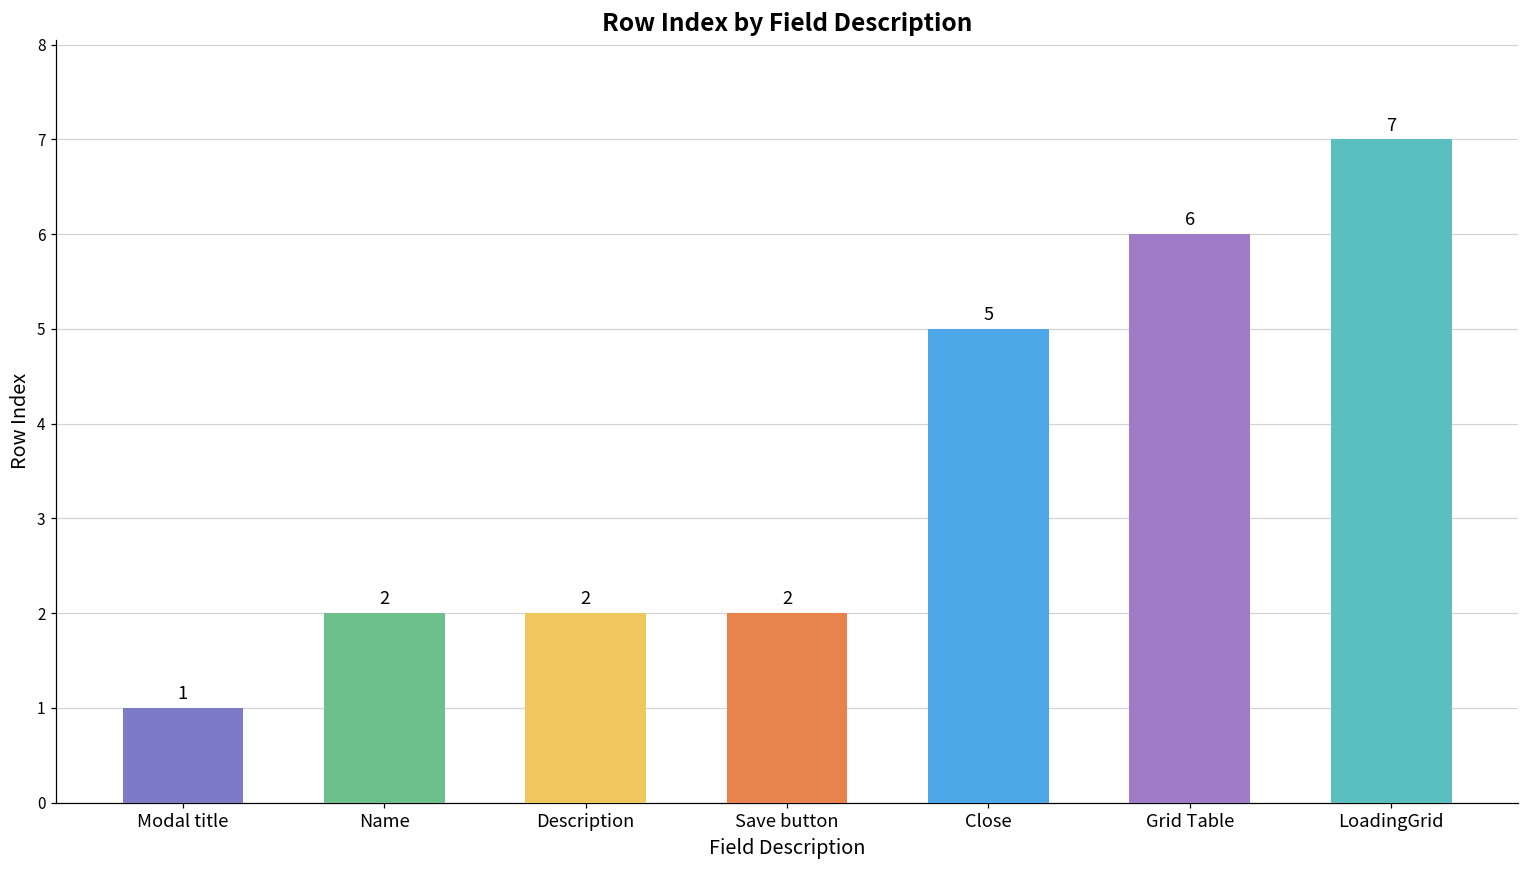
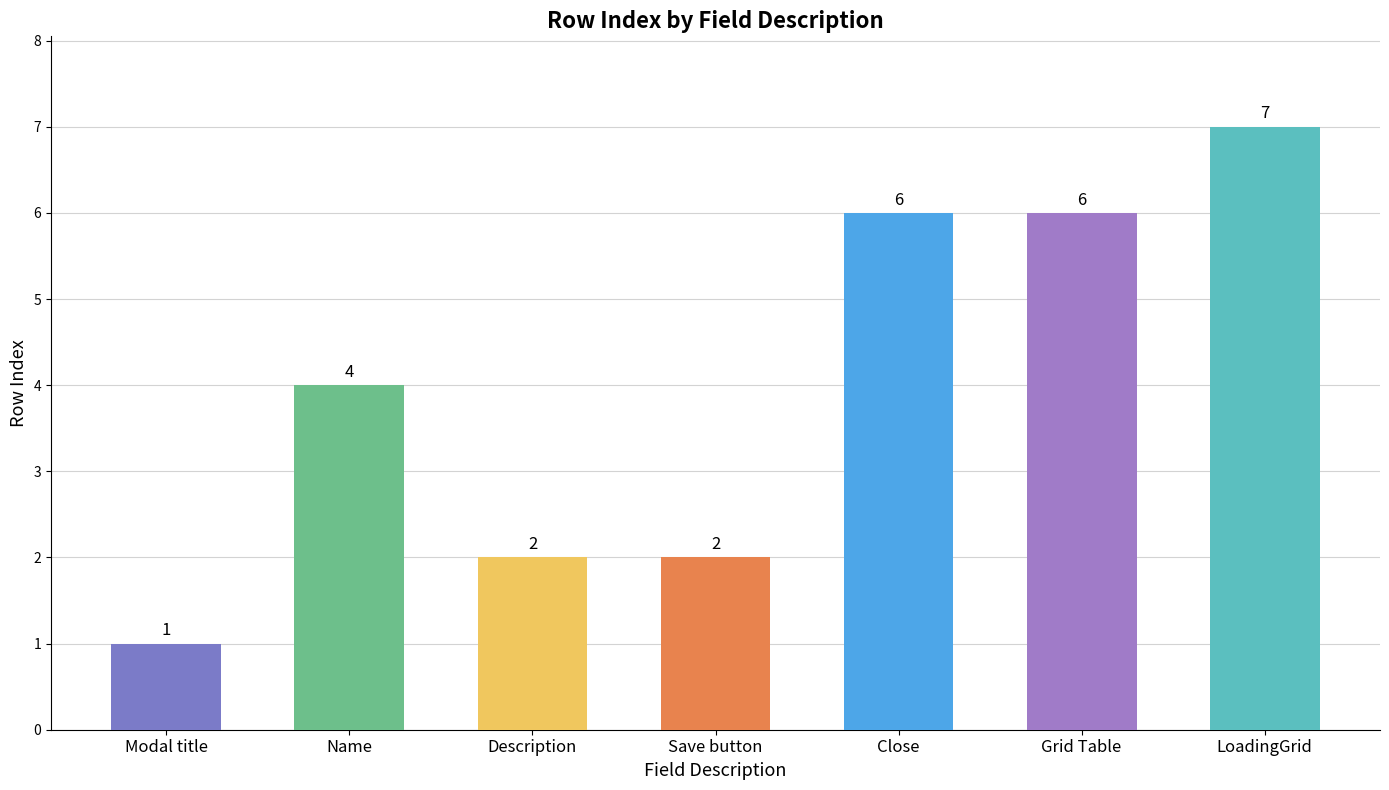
  {
    "Modal title": 1,
-   "Name": 2,
+   "Name": 4,
    "Description": 2,
    "Save button": 2,
-   "Close": 5,
+   "Close": 6,
    "Grid Table": 6,
    "LoadingGrid": 7
  }
